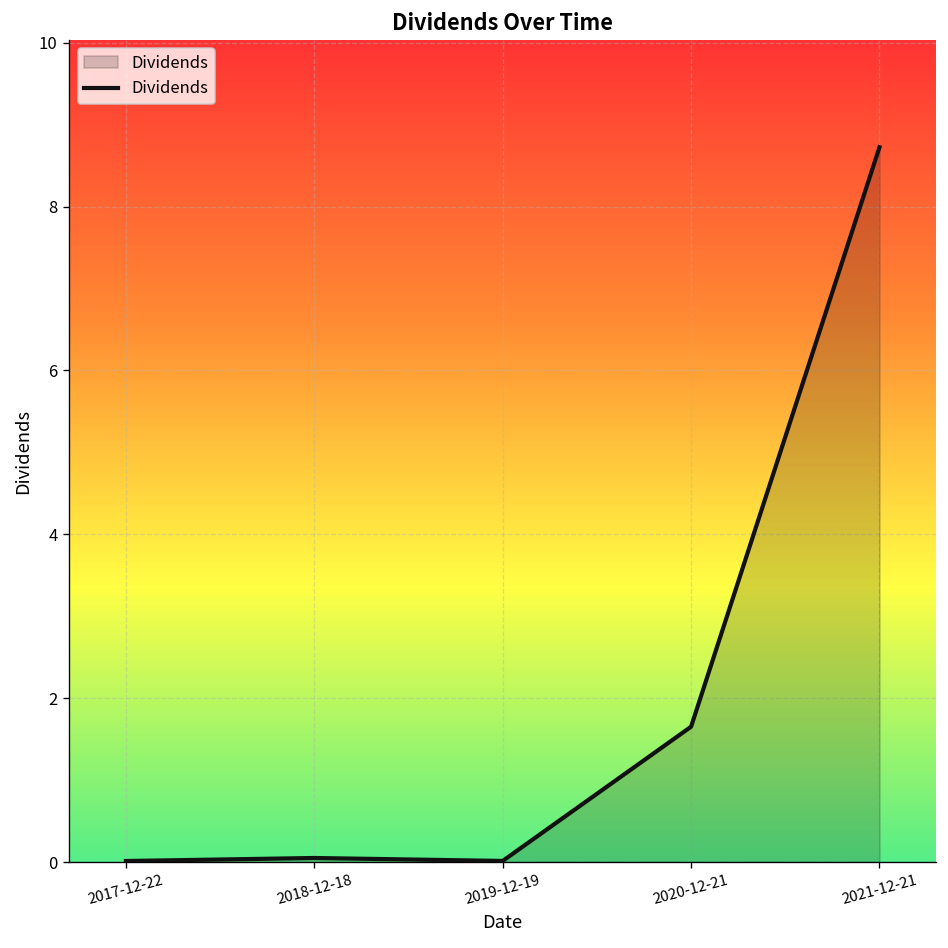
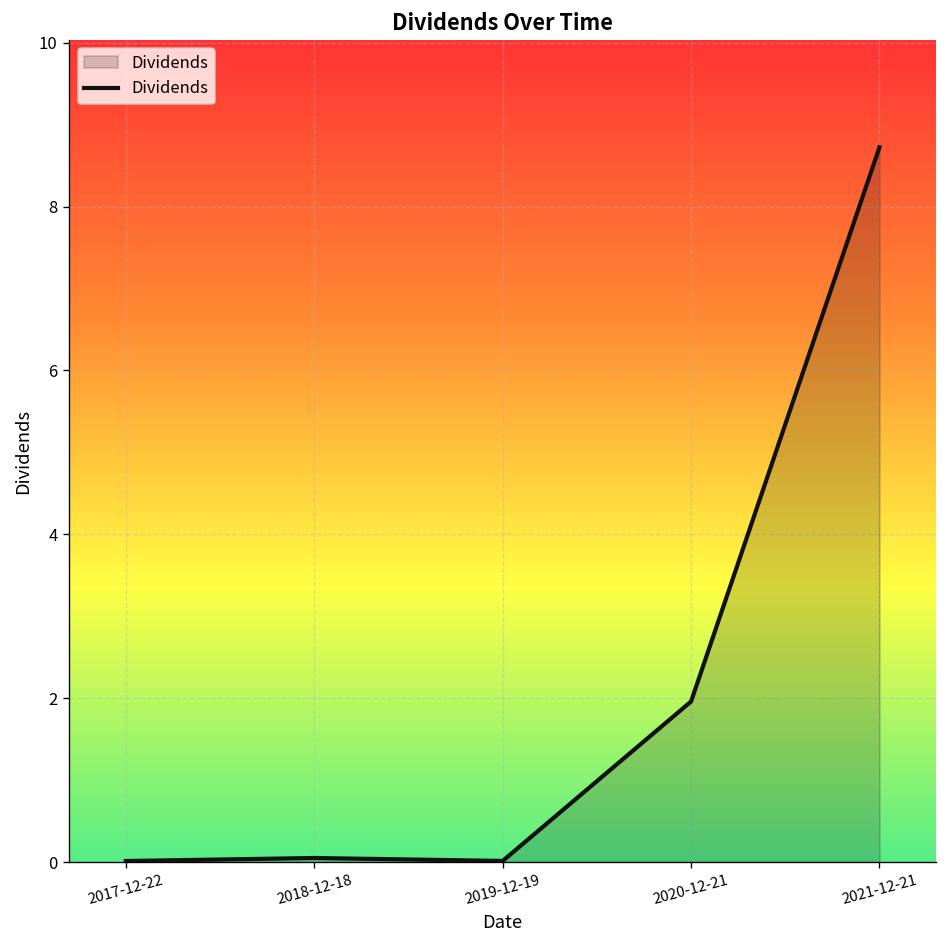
  {
    "2017-12-22": 0.0,
    "2018-12-18": 0.1,
    "2019-12-19": 0.0,
-   "2020-12-21": 1.7,
+   "2020-12-21": 2.0,
    "2021-12-21": 8.7
  }
